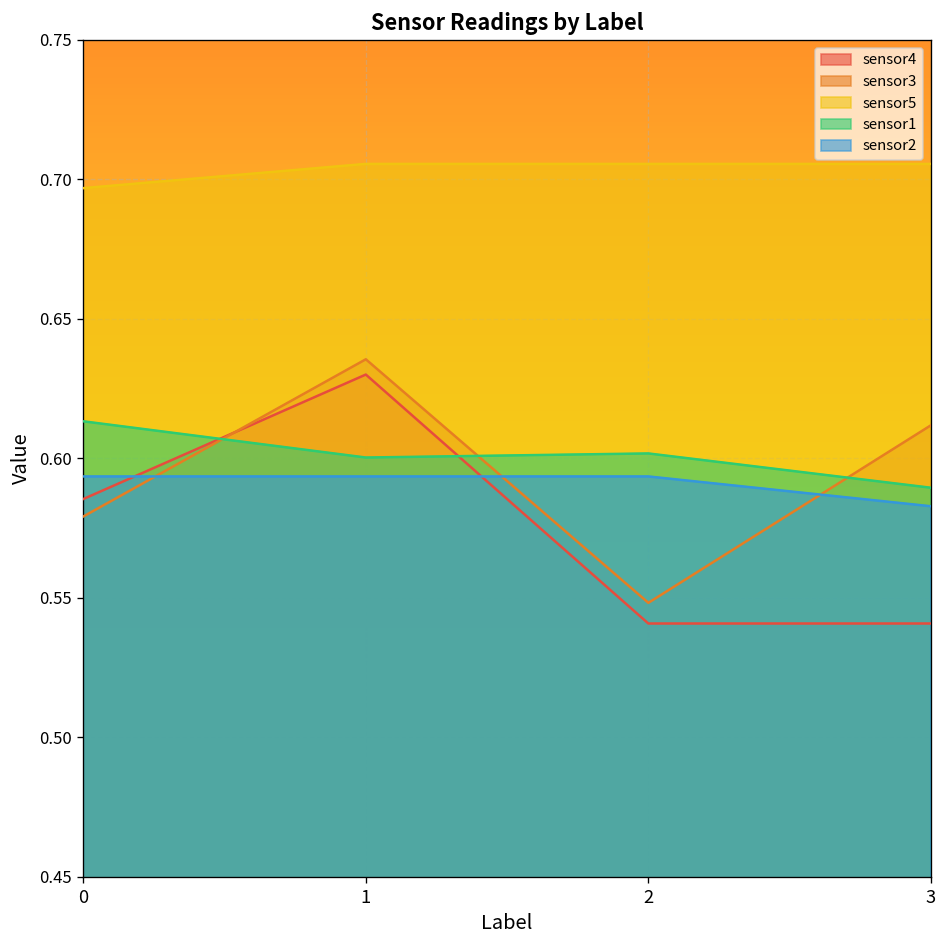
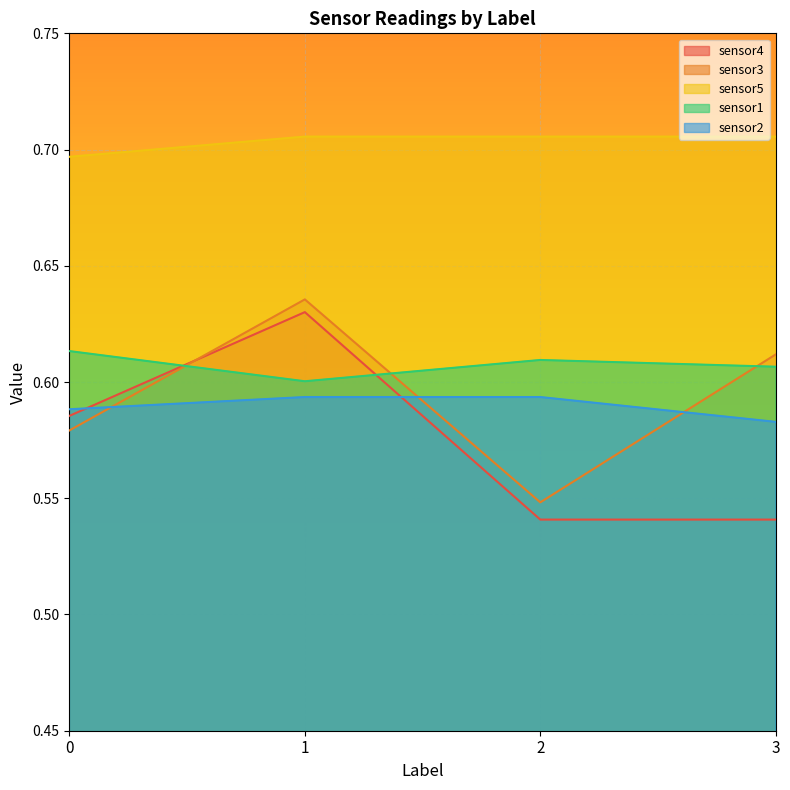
  {
    "sensor5": {
      "0": 0.697,
      "1": 0.706,
      "2": 0.706,
      "3": 0.706
    },
    "sensor1": {
      "0": 0.613,
      "1": 0.600,
-     "2": 0.602,
-     "3": 0.589
+     "2": 0.609,
+     "3": 0.607
    },
    "sensor2": {
-     "0": 0.594,
+     "0": 0.588,
      "1": 0.594,
      "2": 0.594,
      "3": 0.583
    }
  }
